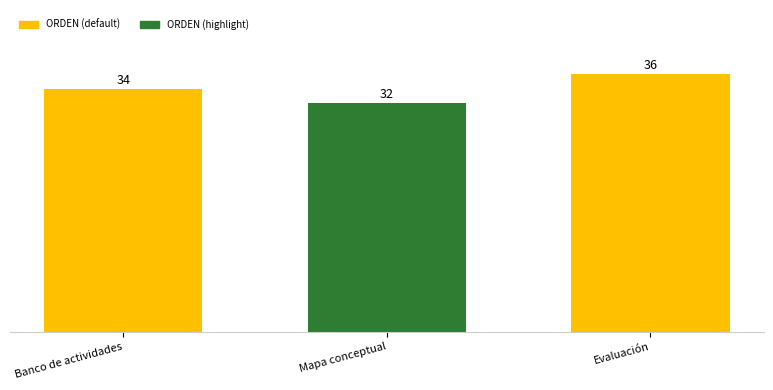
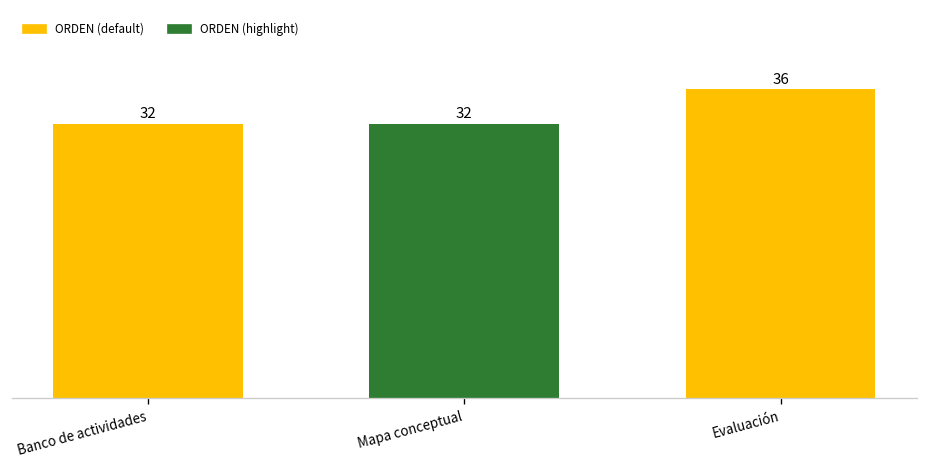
  {
-   "Banco de actividades": 34,
+   "Banco de actividades": 32,
    "Mapa conceptual": 32,
    "Evaluación": 36
  }
